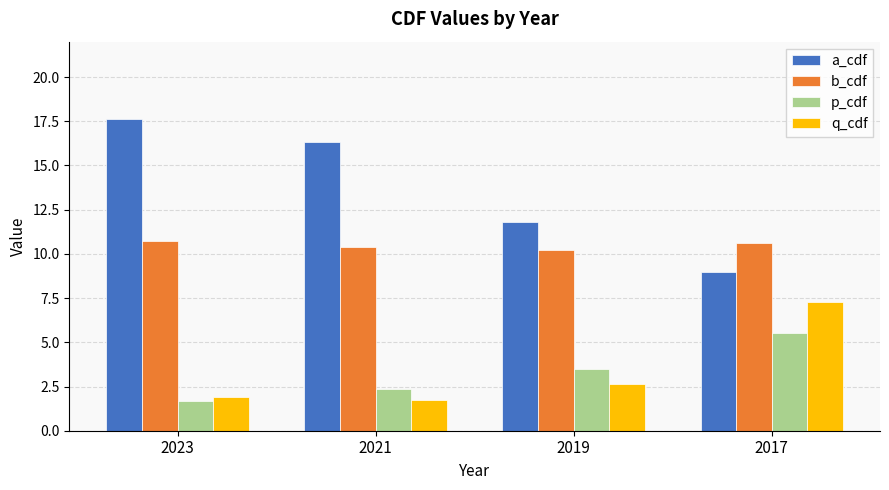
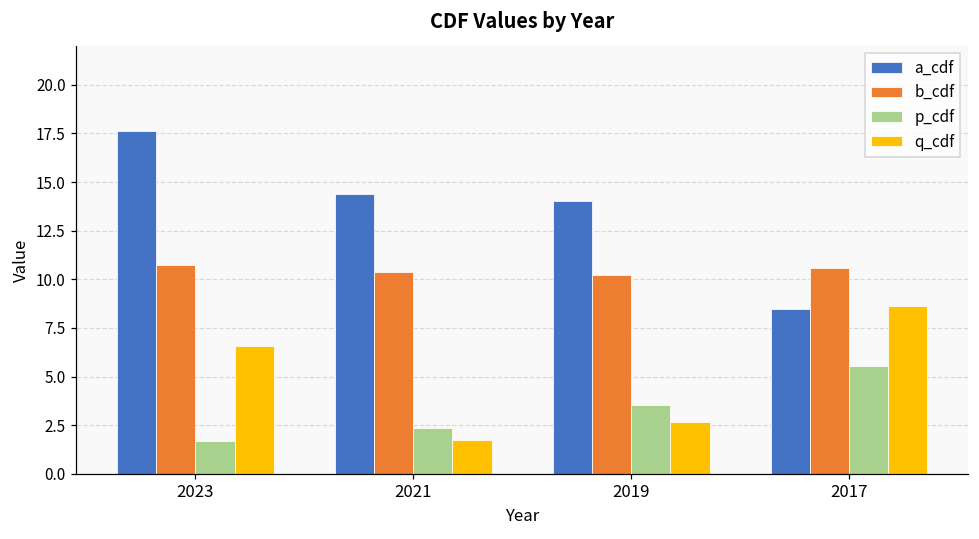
  {
    "a_cdf": {
      "2023": 17.6,
-     "2021": 16.3,
-     "2019": 11.8,
-     "2017": 9.0
+     "2021": 14.4,
+     "2019": 14.0,
+     "2017": 8.5
    },
    "b_cdf": {
      "2023": 10.8,
      "2021": 10.4,
      "2019": 10.2,
      "2017": 10.6
    },
    "p_cdf": {
      "2023": 1.7,
      "2021": 2.3,
      "2019": 3.5,
      "2017": 5.5
    },
    "q_cdf": {
-     "2023": 1.9,
+     "2023": 6.5,
      "2021": 1.7,
      "2019": 2.7,
-     "2017": 7.3
+     "2017": 8.6
    }
  }
